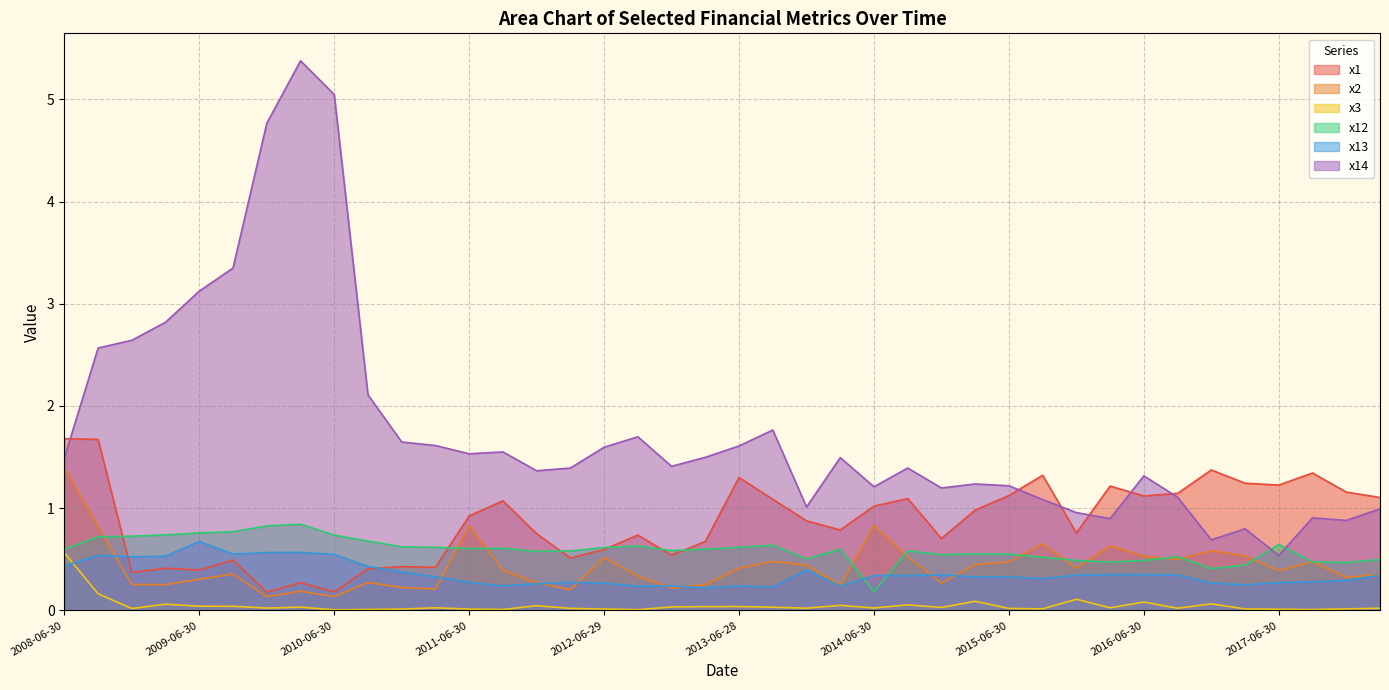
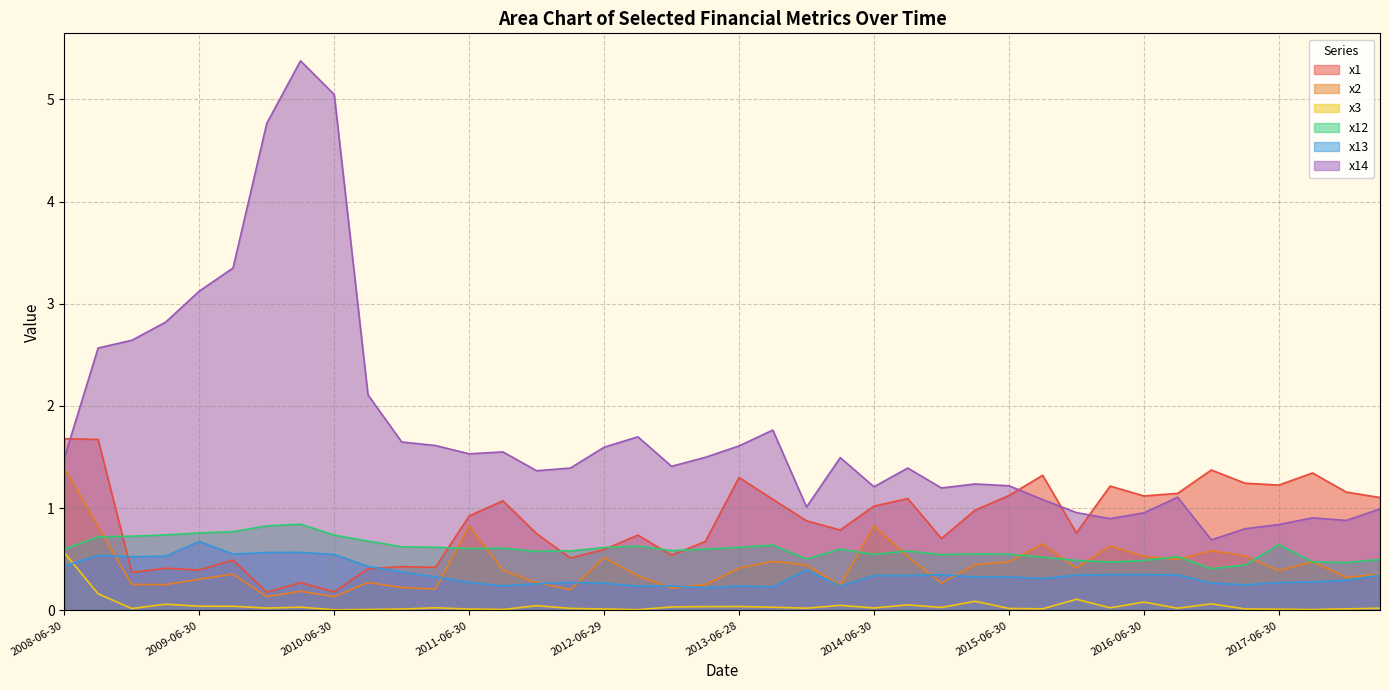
  {
    "x12": {
      "2008-06-30": 0.60,
      "2009-06-30": 0.76,
      "2010-06-30": 0.74,
      "2011-06-30": 0.61,
      "2013-06-28": 0.62,
-     "2014-06-30": 0.19,
+     "2014-06-30": 0.55,
      "2015-06-30": 0.55,
      "2016-06-30": 0.49,
      "2017-06-30": 0.64
    },
    "x13": {
      "2008-06-30": 0.43,
      "2009-06-30": 0.67,
      "2010-06-30": 0.55,
      "2011-06-30": 0.27,
      "2012-06-29": 0.27,
      "2013-06-28": 0.24,
      "2014-06-30": 0.34,
      "2015-06-30": 0.33,
      "2016-06-30": 0.35,
      "2017-06-30": 0.27
    },
    "x14": {
      "2008-06-30": 1.49,
      "2009-06-30": 3.12,
      "2010-06-30": 5.05,
      "2011-06-30": 1.53,
      "2012-06-29": 1.60,
      "2013-06-28": 1.61,
      "2014-06-30": 1.21,
      "2015-06-30": 1.22,
-     "2016-06-30": 1.32,
-     "2017-06-30": 0.54
+     "2016-06-30": 0.95,
+     "2017-06-30": 0.84
    }
  }
